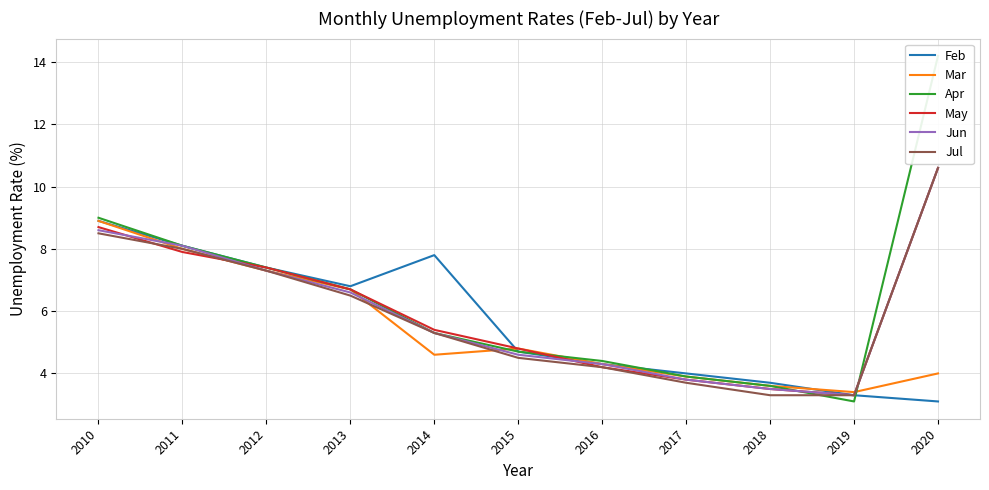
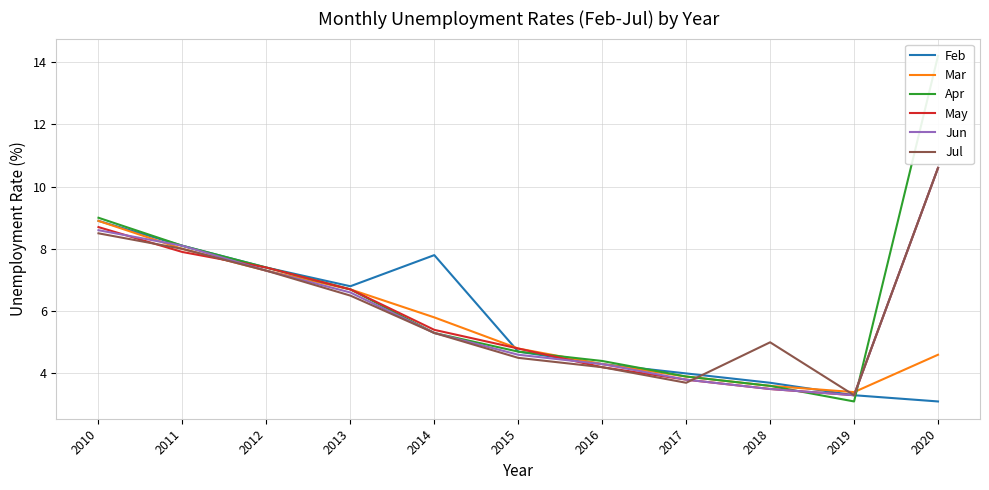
  {
    "Feb": {
      "2013": 6.8,
      "2014": 7.8,
      "2017": 4.0,
      "2018": 3.7,
      "2020": 3.1
    },
    "Mar": {
-     "2014": 4.6,
+     "2014": 5.8,
      "2019": 3.4,
-     "2020": 4.0
+     "2020": 4.6
    },
    "Apr": {
      "2010": 9.0,
      "2016": 4.4,
      "2019": 3.1
    },
    "May": {
      "2010": 8.7,
      "2011": 7.9,
      "2014": 5.4
    },
    "Jun": {
      "2010": 8.6,
      "2013": 6.6,
      "2015": 4.6
    },
    "Jul": {
      "2010": 8.5,
      "2013": 6.5,
      "2015": 4.5,
      "2017": 3.7,
-     "2018": 3.3
+     "2018": 5.0
    }
  }
